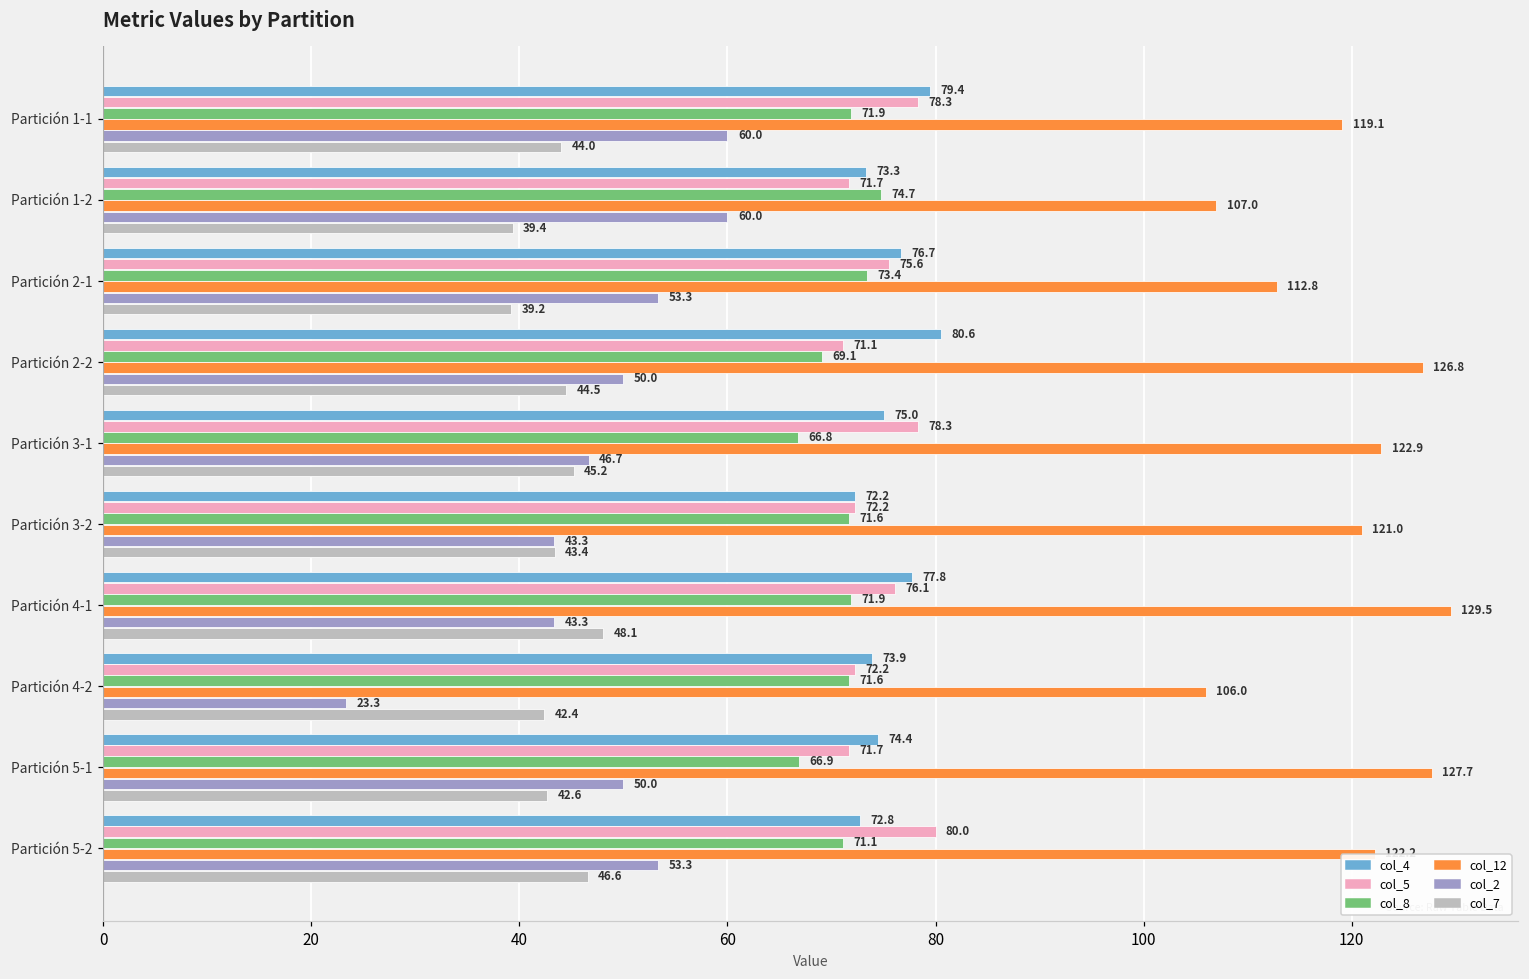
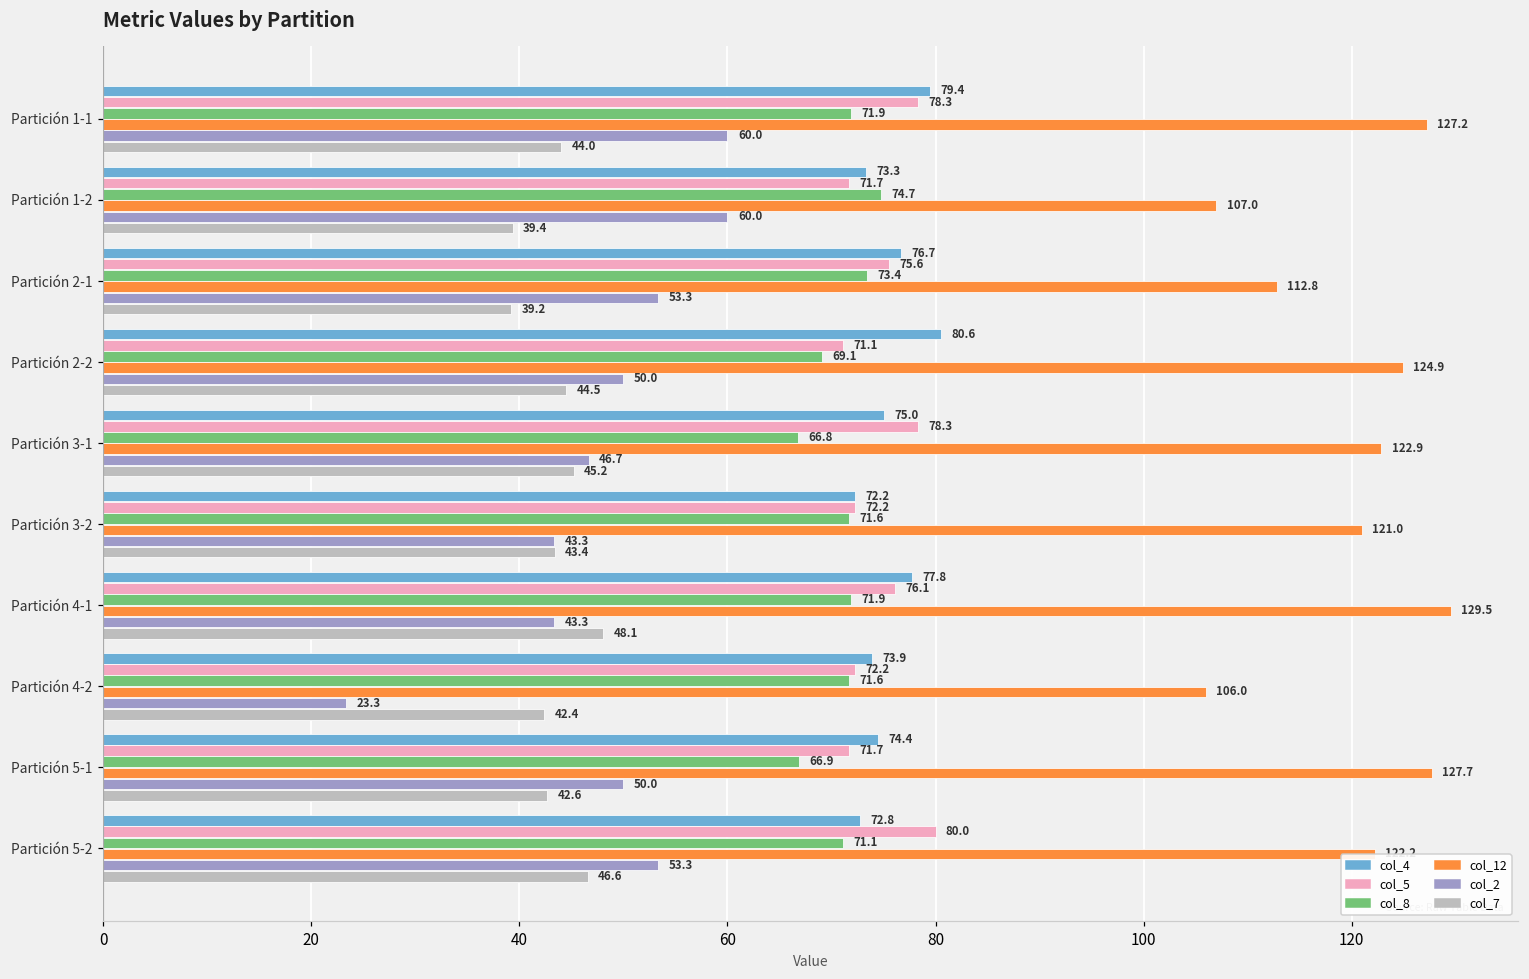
  {
    "col_8": {
      "Partición 1-1": 71.9,
      "Partición 1-2": 74.7,
      "Partición 2-1": 73.4,
      "Partición 2-2": 69.1,
      "Partición 3-1": 66.8,
      "Partición 3-2": 71.6,
      "Partición 4-1": 71.9,
      "Partición 4-2": 71.6,
      "Partición 5-1": 66.9,
      "Partición 5-2": 71.1
    },
    "col_12": {
-     "Partición 1-1": 119.1,
+     "Partición 1-1": 127.2,
      "Partición 1-2": 107.0,
      "Partición 2-1": 112.8,
-     "Partición 2-2": 126.8,
+     "Partición 2-2": 124.9,
      "Partición 3-1": 122.9,
      "Partición 3-2": 121.0,
      "Partición 4-1": 129.5,
      "Partición 4-2": 106.0,
      "Partición 5-1": 127.7,
      "Partición 5-2": 122.2
    }
  }
